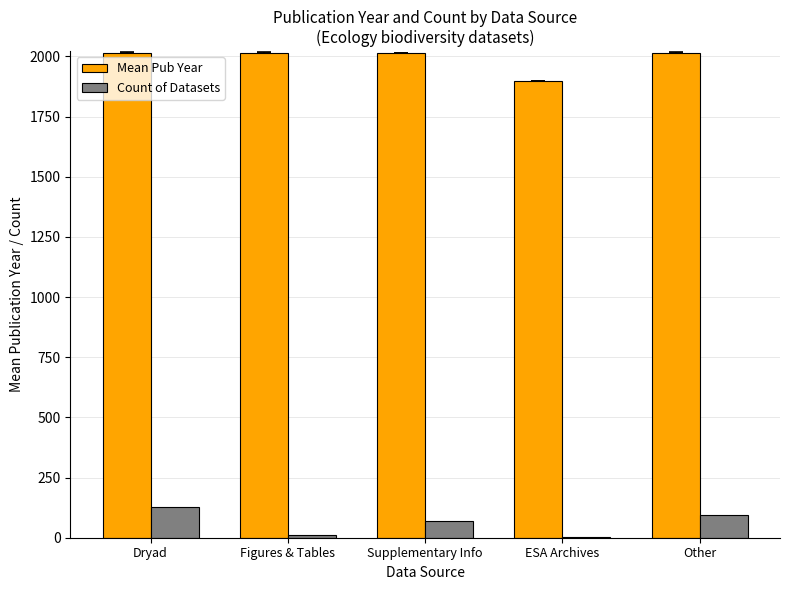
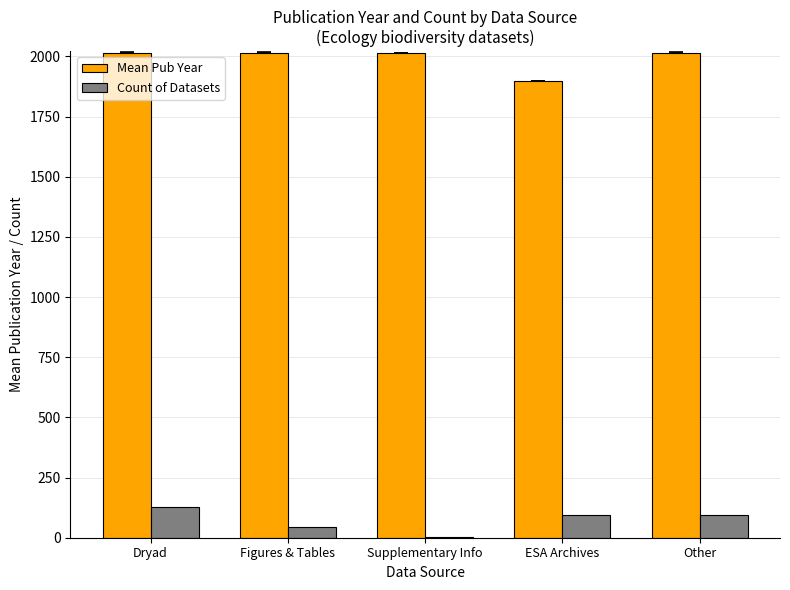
  {
    "Mean Pub Year": {
      "Dryad": 2020,
      "Figures & Tables": 2020,
      "Supplementary Info": 2020,
      "ESA Archives": 1900,
      "Other": 2020
    },
    "Count of Datasets": {
      "Dryad": 130,
-     "Figures & Tables": 10,
-     "Supplementary Info": 70,
-     "ESA Archives": 0,
+     "Figures & Tables": 50,
+     "Supplementary Info": 0,
+     "ESA Archives": 100,
      "Other": 100
    }
  }
